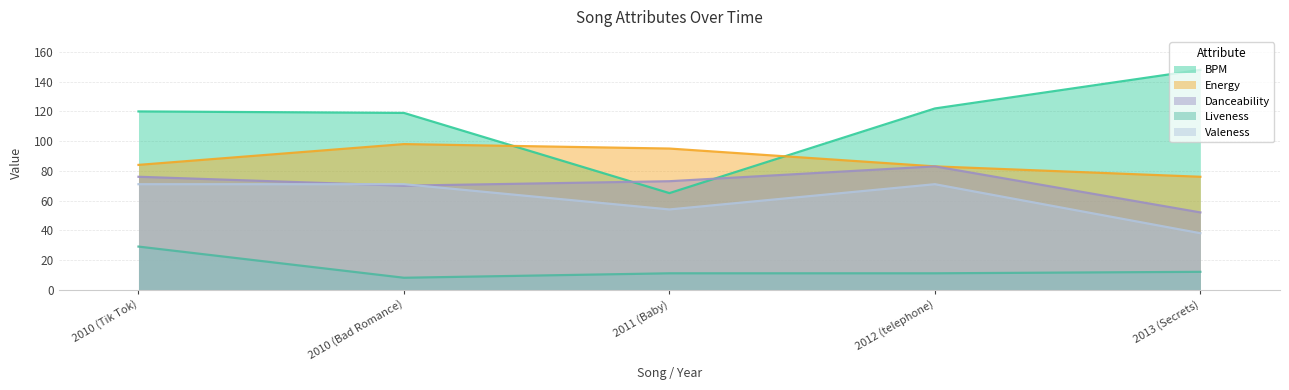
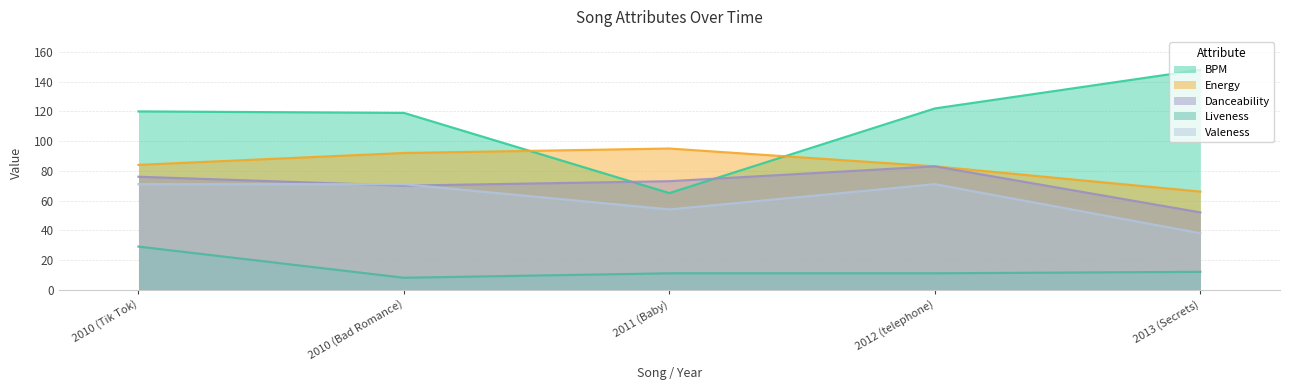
  {
    "Energy": {
      "2010 (Tik Tok)": 84,
-     "2010 (Bad Romance)": 98,
+     "2010 (Bad Romance)": 92,
      "2011 (Baby)": 95,
-     "2013 (Secrets)": 76
+     "2013 (Secrets)": 66
    }
  }
